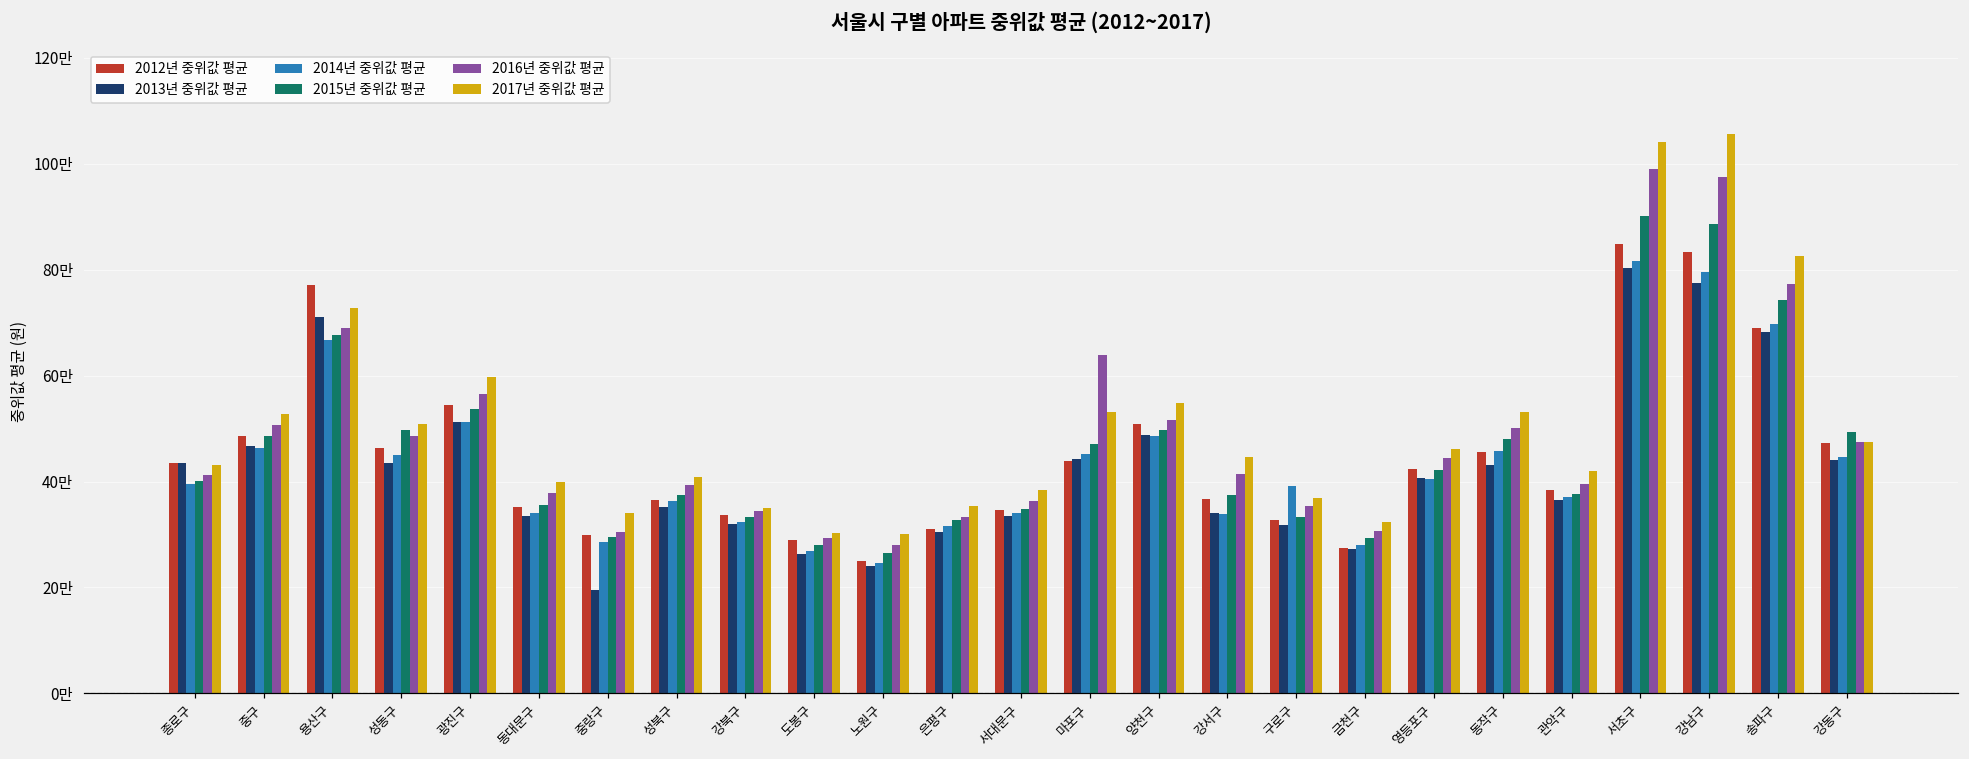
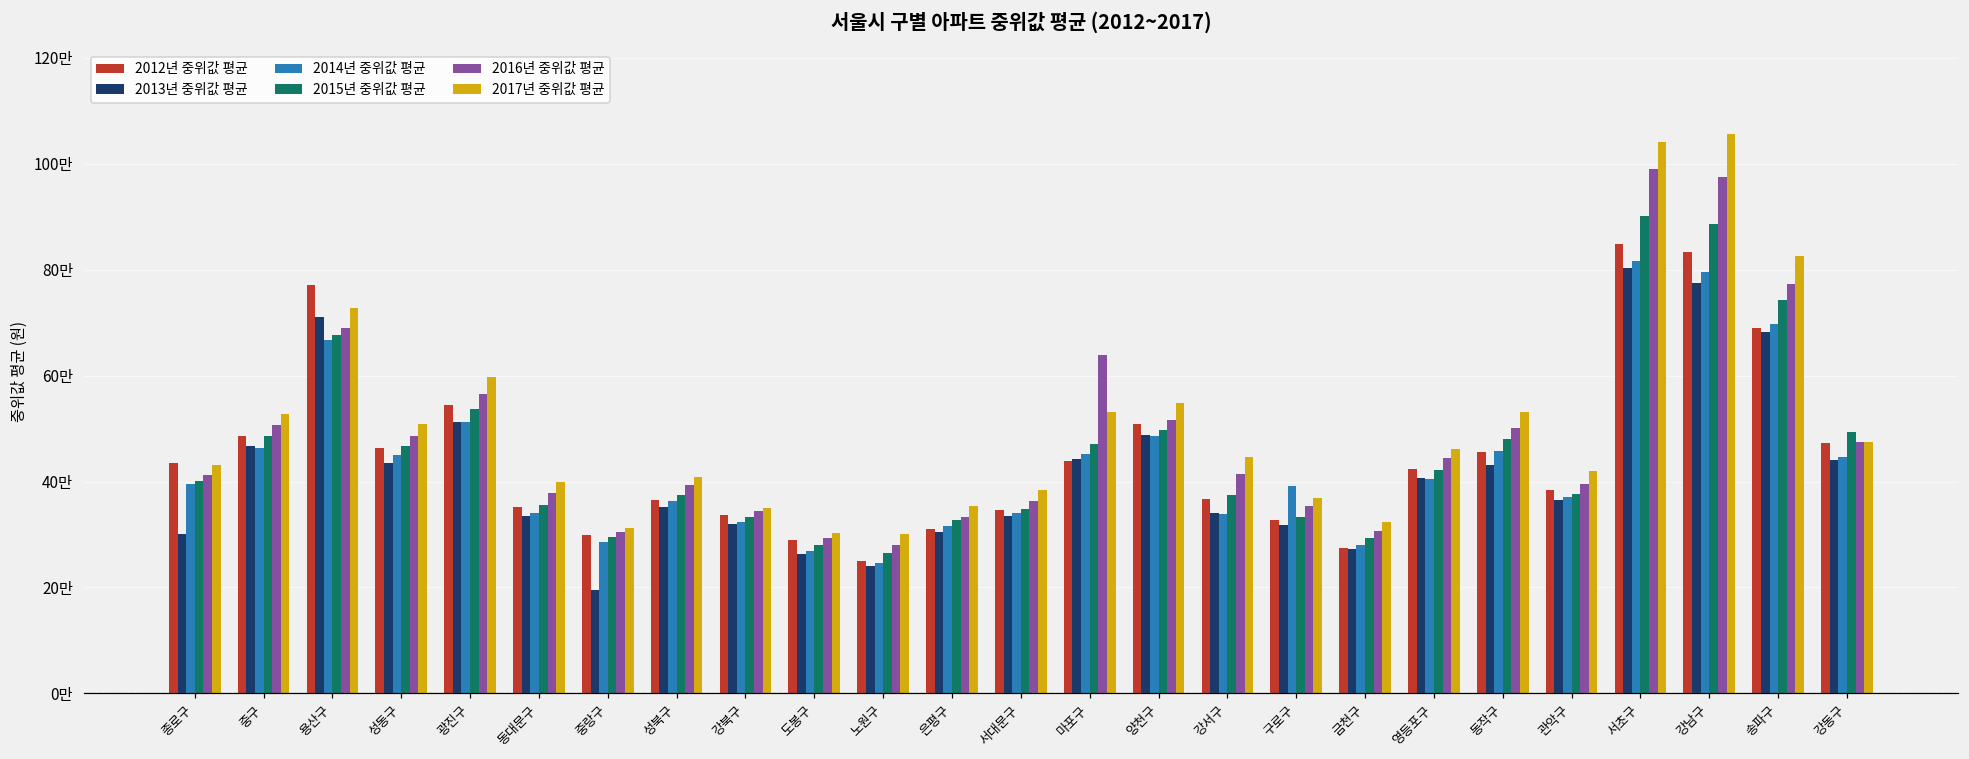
  {
    "2012년 중위값 평균": {
      "종로구": "44만",
      "중구": "49만",
      "용산구": "77만",
      "성동구": "46만",
      "광진구": "55만",
      "동대문구": "35만",
      "중랑구": "30만",
      "성북구": "37만",
      "강북구": "34만",
      "도봉구": "29만",
      "노원구": "25만",
      "은평구": "31만",
      "서대문구": "35만",
      "마포구": "44만",
      "양천구": "51만",
      "강서구": "37만",
      "구로구": "33만",
      "금천구": "27만",
      "영등포구": "42만",
      "동작구": "46만",
      "관악구": "38만",
      "서초구": "85만",
      "강남구": "83만",
      "송파구": "69만",
      "강동구": "47만"
    },
    "2013년 중위값 평균": {
-     "종로구": "43만",
+     "종로구": "30만",
      "중구": "47만",
      "용산구": "71만",
      "성동구": "44만",
      "광진구": "51만",
      "동대문구": "33만",
      "중랑구": "20만",
      "성북구": "35만",
      "강북구": "32만",
      "도봉구": "26만",
      "노원구": "24만",
      "은평구": "30만",
      "서대문구": "34만",
      "마포구": "44만",
      "양천구": "49만",
      "강서구": "34만",
      "구로구": "32만",
      "금천구": "27만",
      "영등포구": "41만",
      "동작구": "43만",
      "관악구": "37만",
      "서초구": "80만",
      "강남구": "78만",
      "송파구": "68만",
      "강동구": "44만"
    },
    "2014년 중위값 평균": {
      "종로구": "40만",
      "중구": "46만",
      "용산구": "67만",
      "성동구": "45만",
      "광진구": "51만",
      "동대문구": "34만",
      "중랑구": "29만",
      "성북구": "36만",
      "강북구": "32만",
      "도봉구": "27만",
      "노원구": "25만",
      "은평구": "32만",
      "서대문구": "34만",
      "마포구": "45만",
      "양천구": "49만",
      "강서구": "34만",
      "구로구": "39만",
      "금천구": "28만",
      "영등포구": "41만",
      "동작구": "46만",
      "관악구": "37만",
      "서초구": "82만",
      "강남구": "80만",
      "송파구": "70만",
      "강동구": "45만"
    },
    "2015년 중위값 평균": {
      "종로구": "40만",
      "중구": "49만",
      "용산구": "68만",
-     "성동구": "50만",
+     "성동구": "47만",
      "광진구": "54만",
      "동대문구": "36만",
      "중랑구": "30만",
      "성북구": "37만",
      "강북구": "33만",
      "도봉구": "28만",
      "노원구": "26만",
      "은평구": "33만",
      "서대문구": "35만",
      "마포구": "47만",
      "양천구": "50만",
      "강서구": "37만",
      "구로구": "33만",
      "금천구": "29만",
      "영등포구": "42만",
      "동작구": "48만",
      "관악구": "38만",
      "서초구": "90만",
      "강남구": "89만",
      "송파구": "74만",
      "강동구": "49만"
    },
    "2016년 중위값 평균": {
      "종로구": "41만",
      "중구": "51만",
      "용산구": "69만",
      "성동구": "49만",
      "광진구": "57만",
      "동대문구": "38만",
      "중랑구": "31만",
      "성북구": "39만",
      "강북구": "35만",
      "도봉구": "29만",
      "노원구": "28만",
      "은평구": "33만",
      "서대문구": "36만",
      "마포구": "64만",
      "양천구": "52만",
      "강서구": "42만",
      "구로구": "35만",
      "금천구": "31만",
      "영등포구": "44만",
      "동작구": "50만",
      "관악구": "39만",
      "서초구": "99만",
      "강남구": "98만",
      "송파구": "77만",
      "강동구": "47만"
    },
    "2017년 중위값 평균": {
      "종로구": "43만",
      "중구": "53만",
      "용산구": "73만",
      "성동구": "51만",
      "광진구": "60만",
      "동대문구": "40만",
-     "중랑구": "34만",
+     "중랑구": "31만",
      "성북구": "41만",
      "강북구": "35만",
      "도봉구": "30만",
      "노원구": "30만",
      "은평구": "35만",
      "서대문구": "38만",
      "마포구": "53만",
      "양천구": "55만",
      "강서구": "45만",
      "구로구": "37만",
      "금천구": "32만",
      "영등포구": "46만",
      "동작구": "53만",
      "관악구": "42만",
      "서초구": "104만",
      "강남구": "106만",
      "송파구": "83만",
      "강동구": "48만"
    }
  }
